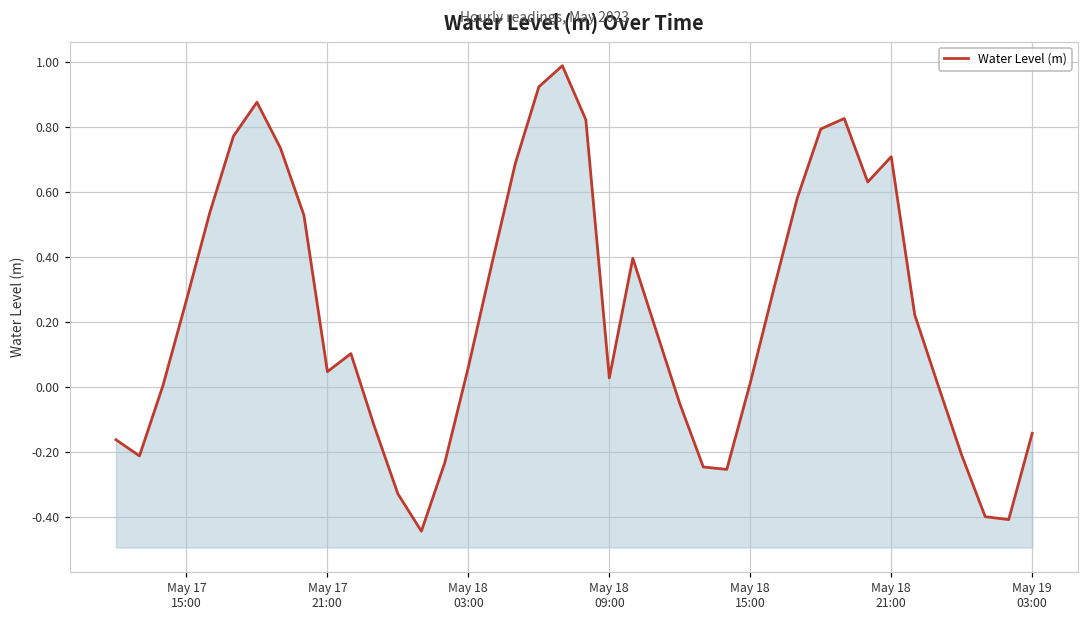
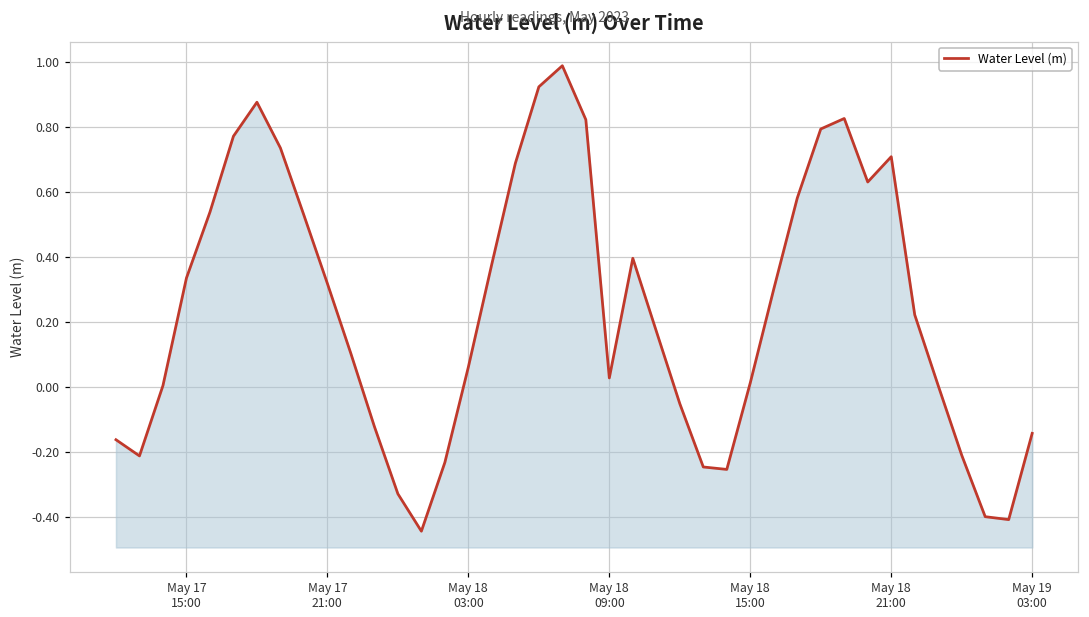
  {
-   "May 17 15:00": 0.27,
-   "May 17 21:00": 0.05,
+   "May 17 15:00": 0.34,
+   "May 17 21:00": 0.32,
    "May 18 03:00": 0.06,
    "May 18 09:00": 0.03,
    "May 18 15:00": 0.01,
    "May 18 21:00": 0.71,
    "May 19 03:00": -0.14
  }
